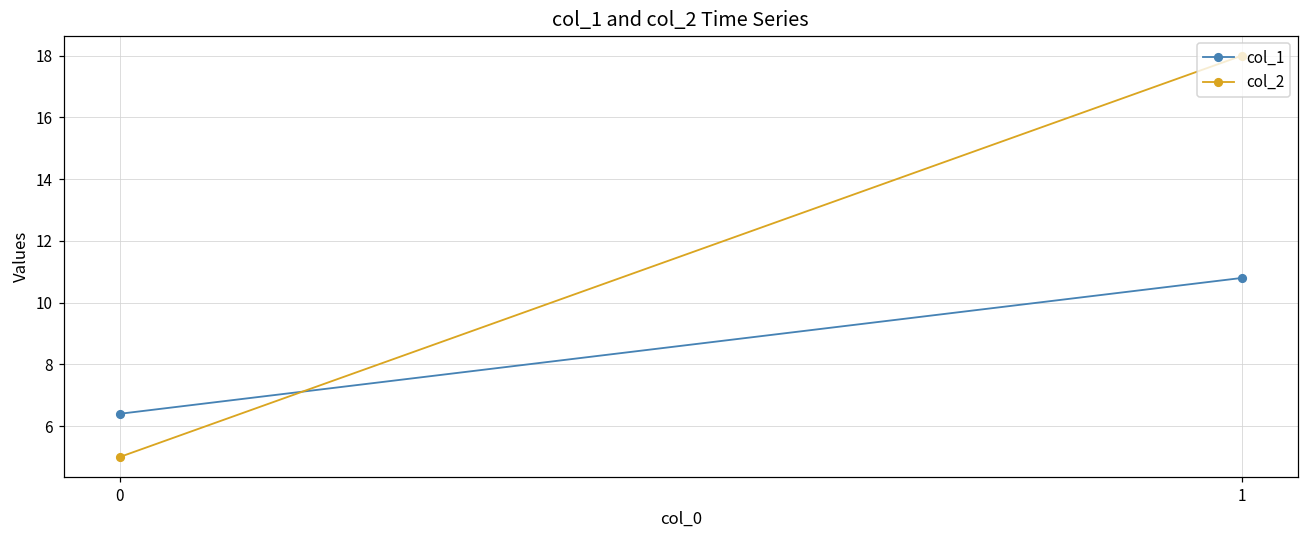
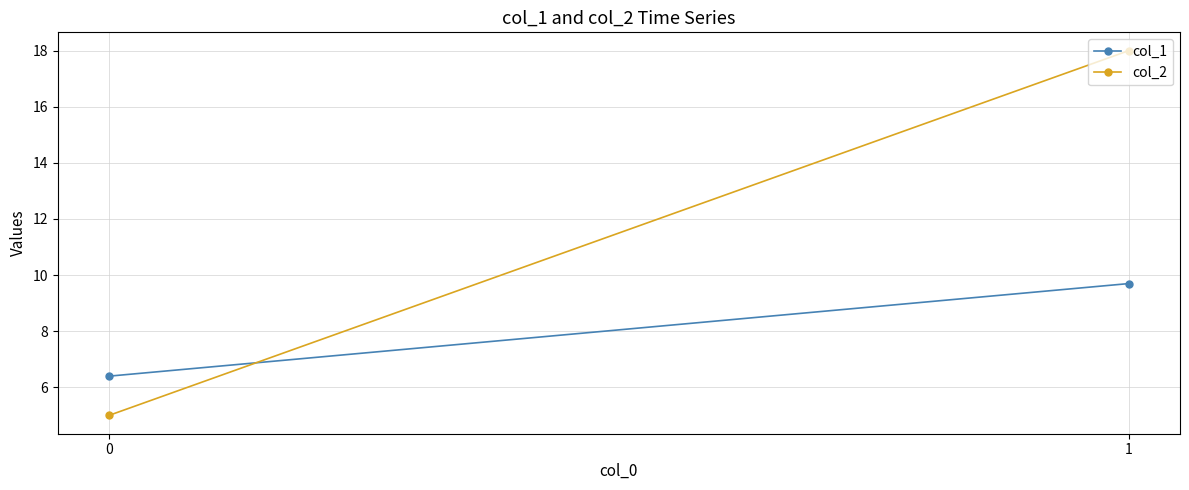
  {
    "col_1": {
      "0": 6.4,
-     "1": 10.8
+     "1": 9.7
    },
    "col_2": {
      "0": 5.0
    }
  }
